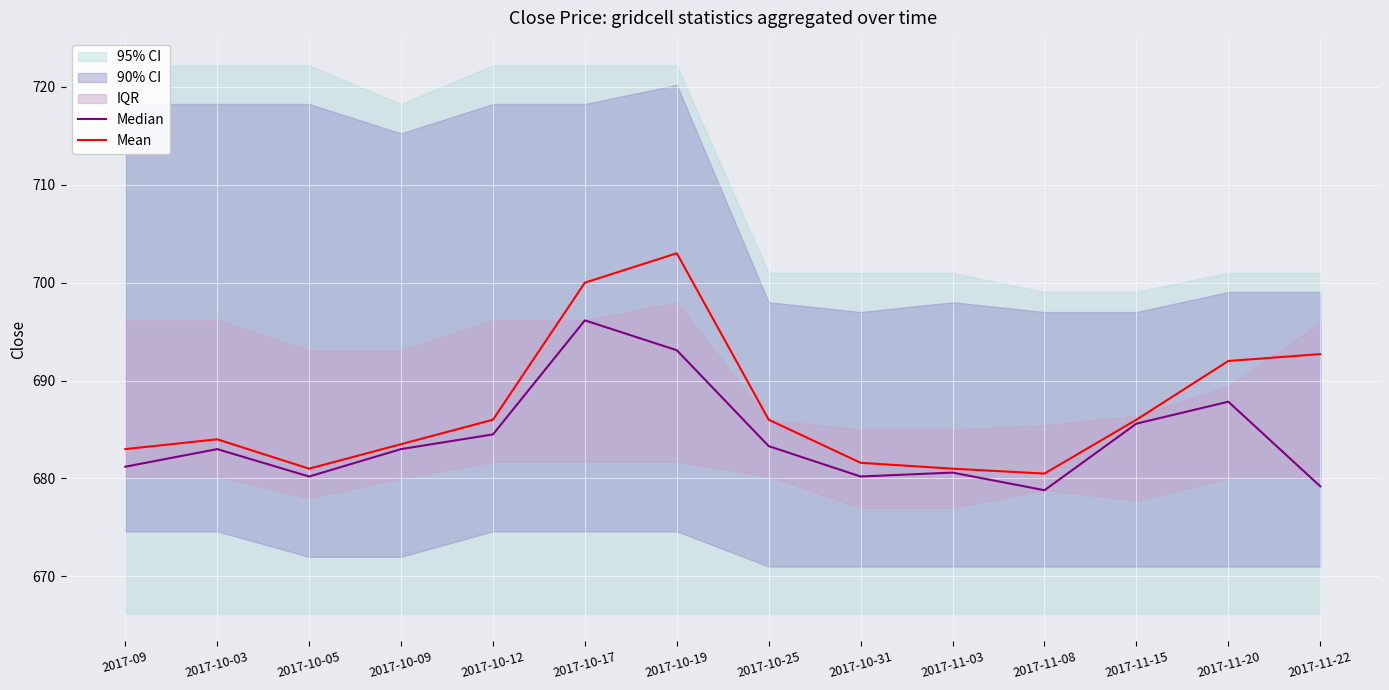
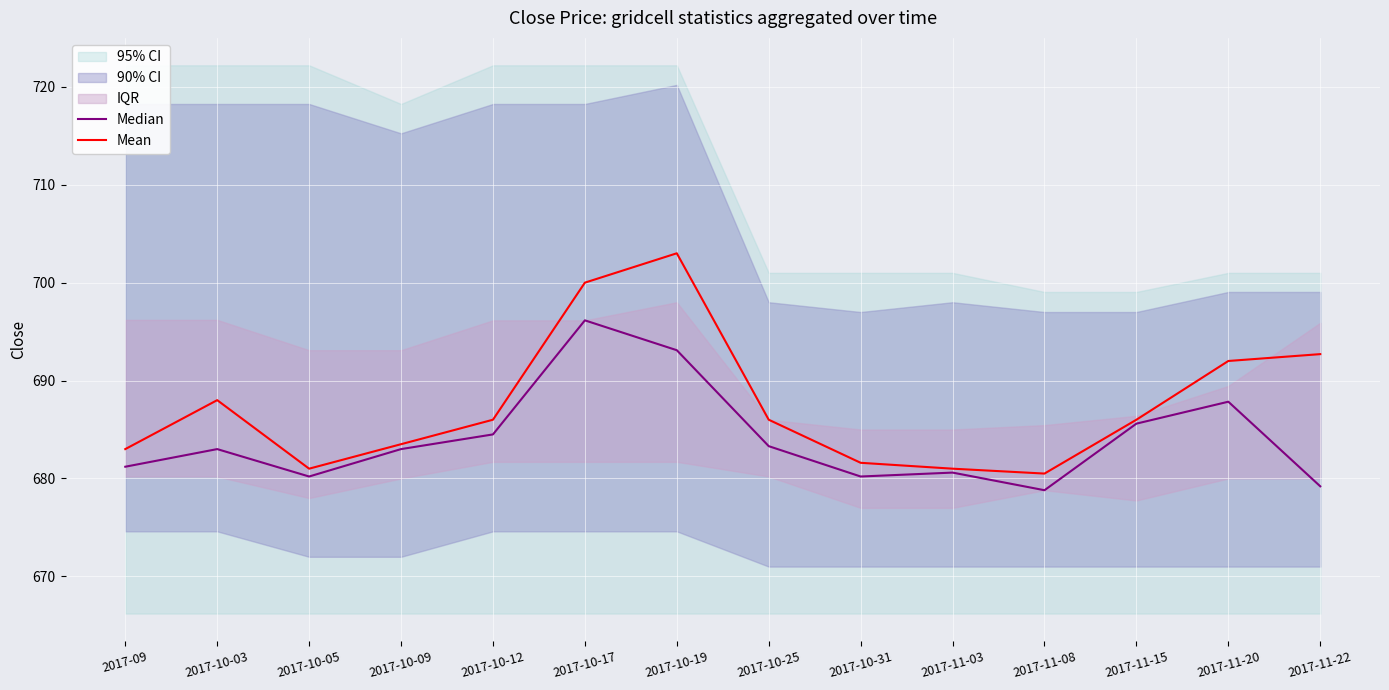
  {
    "Median": {
      "2017-09": 681,
      "2017-10-03": 683,
      "2017-10-05": 680,
      "2017-10-09": 683,
      "2017-10-12": 685,
      "2017-10-19": 693,
      "2017-10-25": 683,
      "2017-10-31": 680,
      "2017-11-03": 681,
      "2017-11-08": 679,
      "2017-11-15": 686,
      "2017-11-20": 688,
      "2017-11-22": 679
    },
    "Mean": {
      "2017-09": 683,
-     "2017-10-03": 684,
+     "2017-10-03": 688,
      "2017-10-05": 681,
      "2017-10-09": 684,
      "2017-10-12": 686,
      "2017-10-17": 700,
      "2017-10-19": 703,
      "2017-10-31": 682,
      "2017-11-03": 681,
      "2017-11-08": 681,
      "2017-11-15": 686,
      "2017-11-20": 692,
      "2017-11-22": 693
    }
  }
